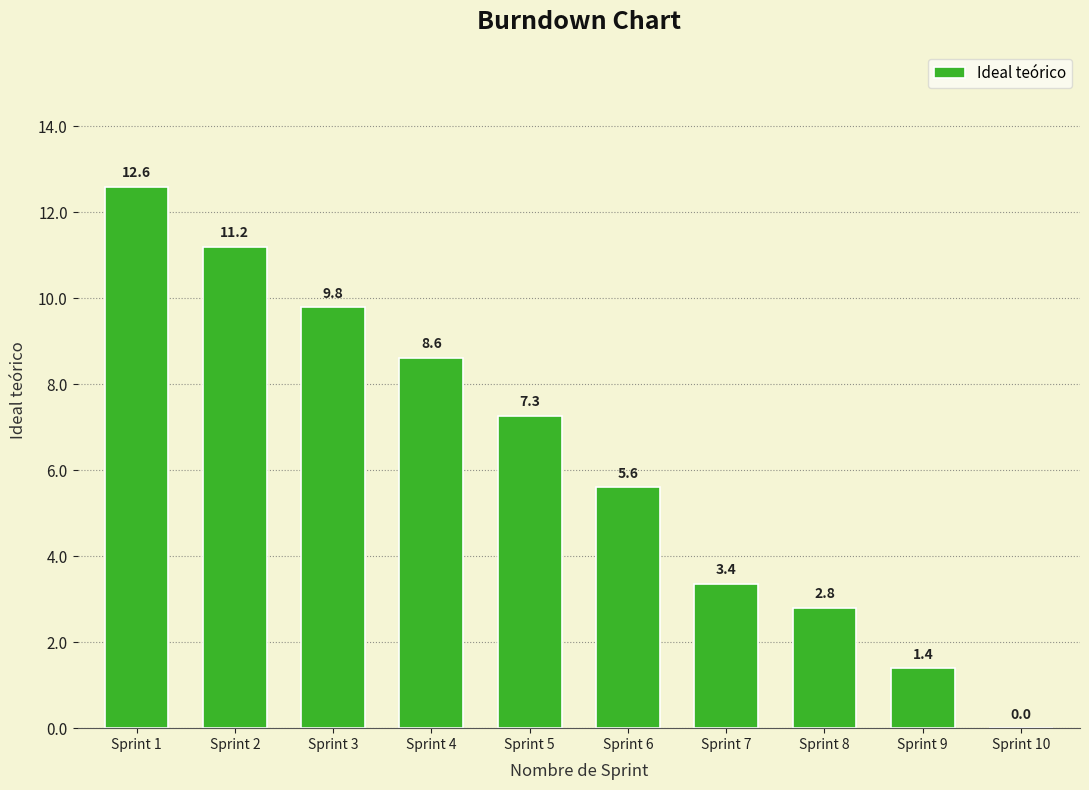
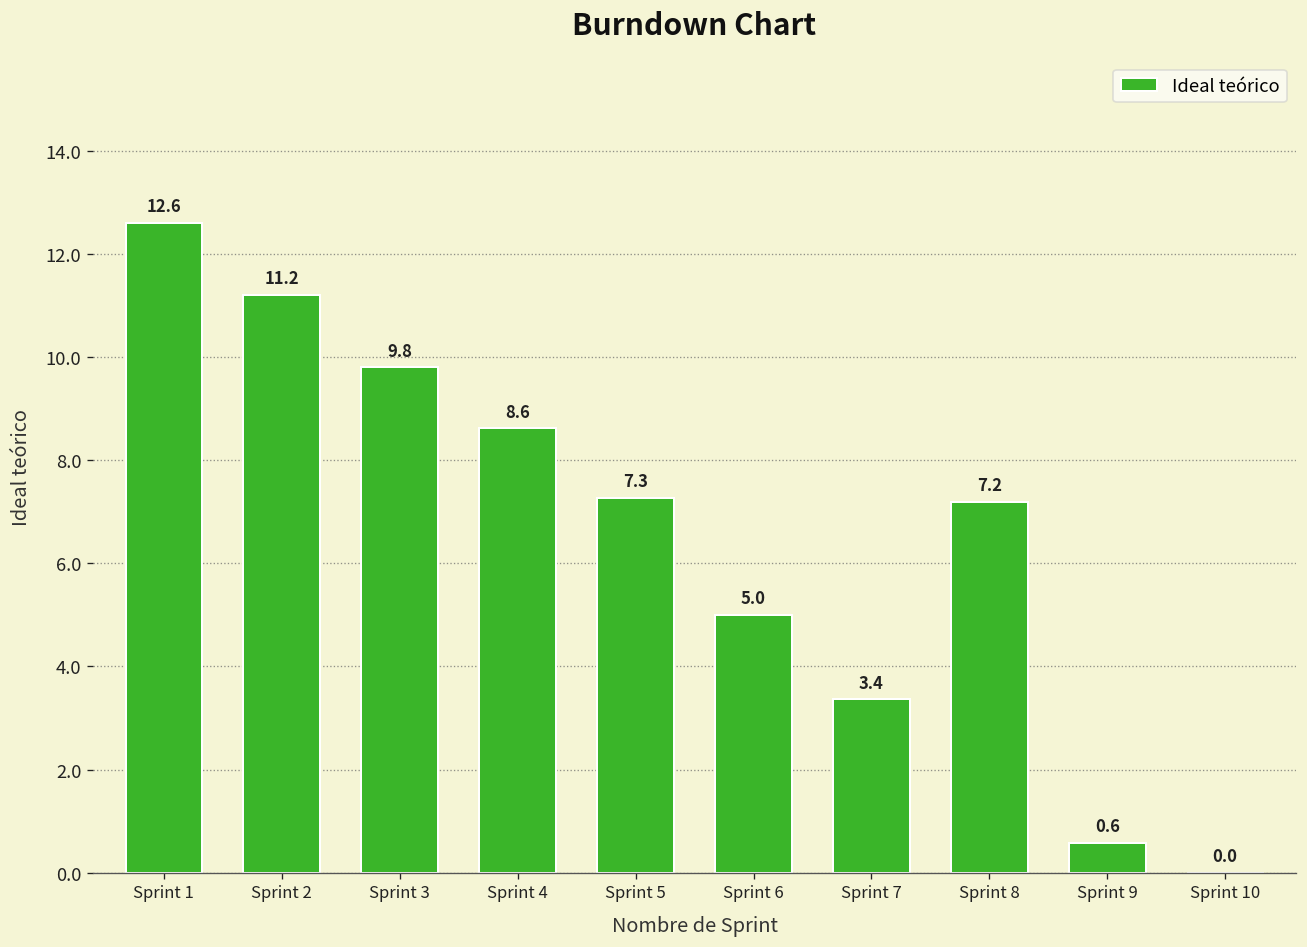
  {
    "Sprint 1": 12.6,
    "Sprint 2": 11.2,
    "Sprint 3": 9.8,
    "Sprint 4": 8.6,
    "Sprint 5": 7.3,
-   "Sprint 6": 5.6,
+   "Sprint 6": 5.0,
    "Sprint 7": 3.4,
-   "Sprint 8": 2.8,
-   "Sprint 9": 1.4,
+   "Sprint 8": 7.2,
+   "Sprint 9": 0.6,
    "Sprint 10": 0.0
  }
